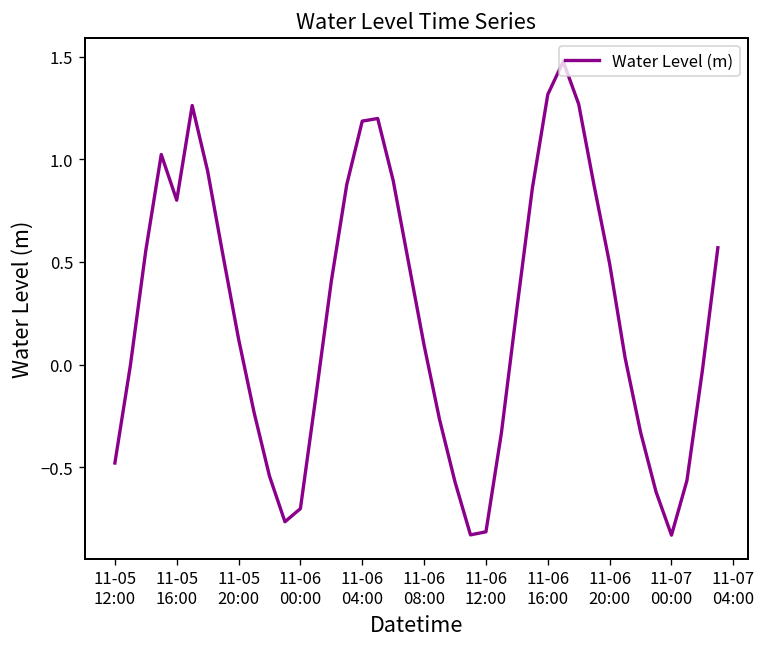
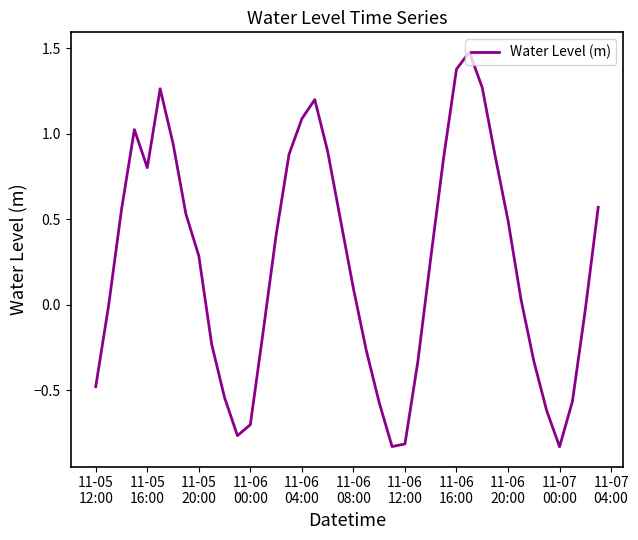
  {
    "11-05 12:00": -0.48,
    "11-05 16:00": 0.80,
-   "11-05 20:00": 0.12,
+   "11-05 20:00": 0.29,
    "11-06 00:00": -0.70,
-   "11-06 04:00": 1.19,
+   "11-06 04:00": 1.09,
    "11-06 08:00": 0.09,
    "11-06 12:00": -0.82,
-   "11-06 16:00": 1.32,
+   "11-06 16:00": 1.38,
    "11-06 20:00": 0.49,
    "11-07 00:00": -0.83
  }
